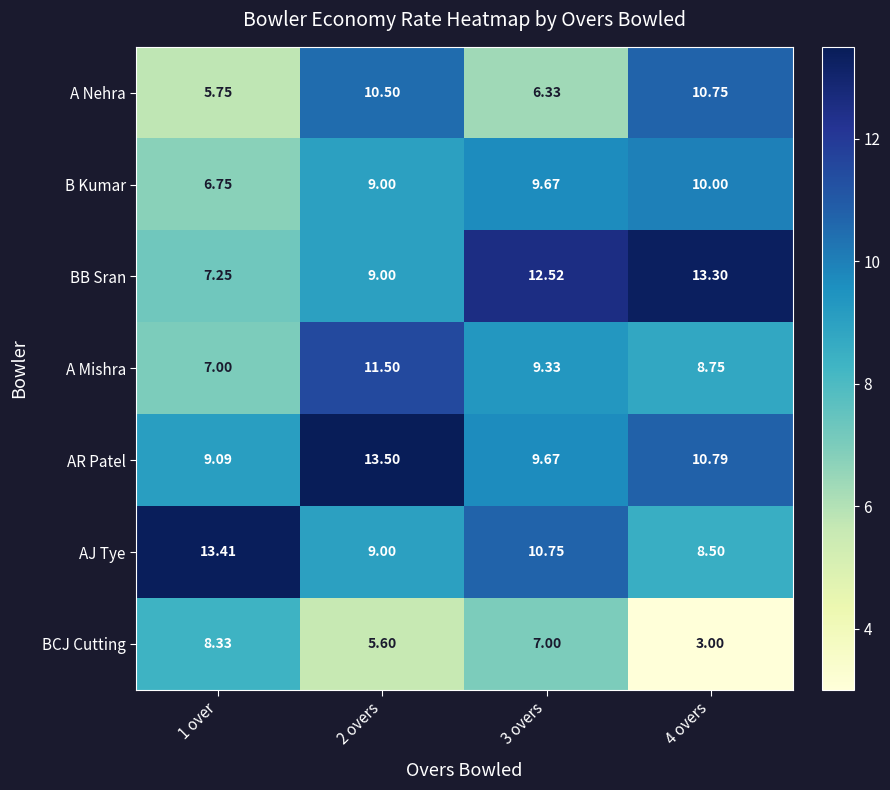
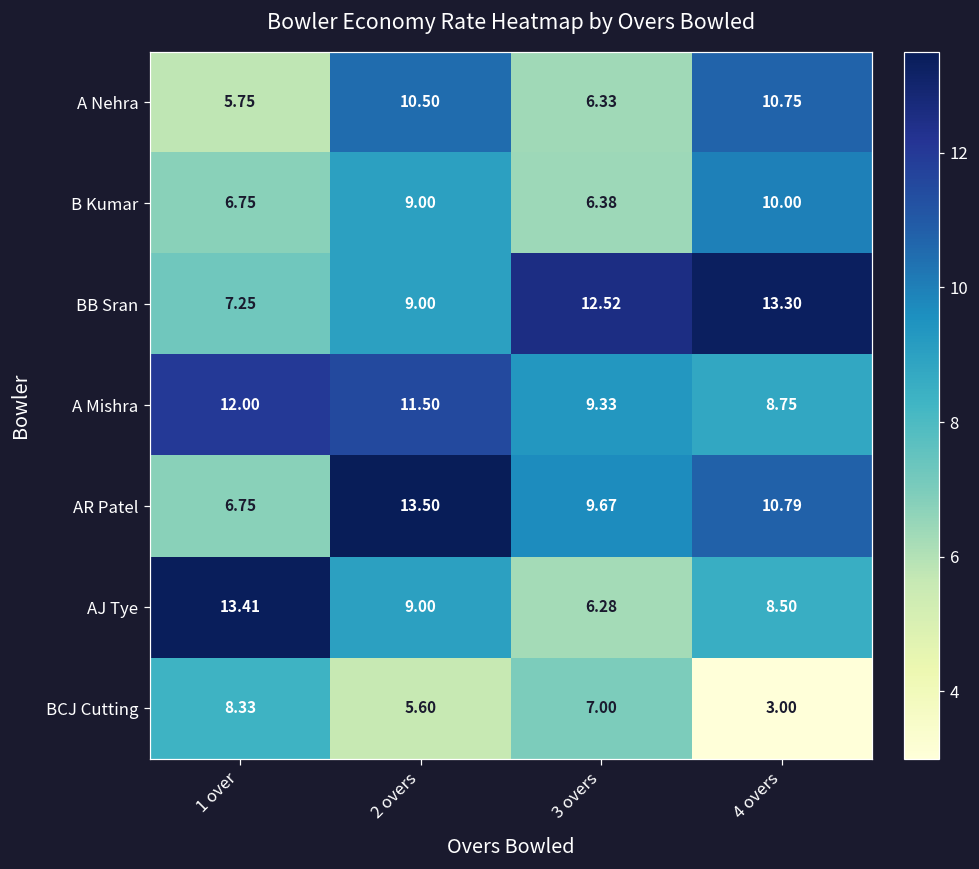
  {
    "A Nehra": {
      "1 over": 5.75,
      "2 overs": 10.50,
      "3 overs": 6.33,
      "4 overs": 10.75
    },
    "B Kumar": {
      "1 over": 6.75,
      "2 overs": 9.00,
-     "3 overs": 9.67,
+     "3 overs": 6.38,
      "4 overs": 10.00
    },
    "BB Sran": {
      "1 over": 7.25,
      "2 overs": 9.00,
      "3 overs": 12.52,
      "4 overs": 13.30
    },
    "A Mishra": {
-     "1 over": 7.00,
+     "1 over": 12.00,
      "2 overs": 11.50,
      "3 overs": 9.33,
      "4 overs": 8.75
    },
    "AR Patel": {
-     "1 over": 9.09,
+     "1 over": 6.75,
      "2 overs": 13.50,
      "3 overs": 9.67,
      "4 overs": 10.79
    },
    "AJ Tye": {
      "1 over": 13.41,
      "2 overs": 9.00,
-     "3 overs": 10.75,
+     "3 overs": 6.28,
      "4 overs": 8.50
    },
    "BCJ Cutting": {
      "1 over": 8.33,
      "2 overs": 5.60,
      "3 overs": 7.00,
      "4 overs": 3.00
    }
  }
